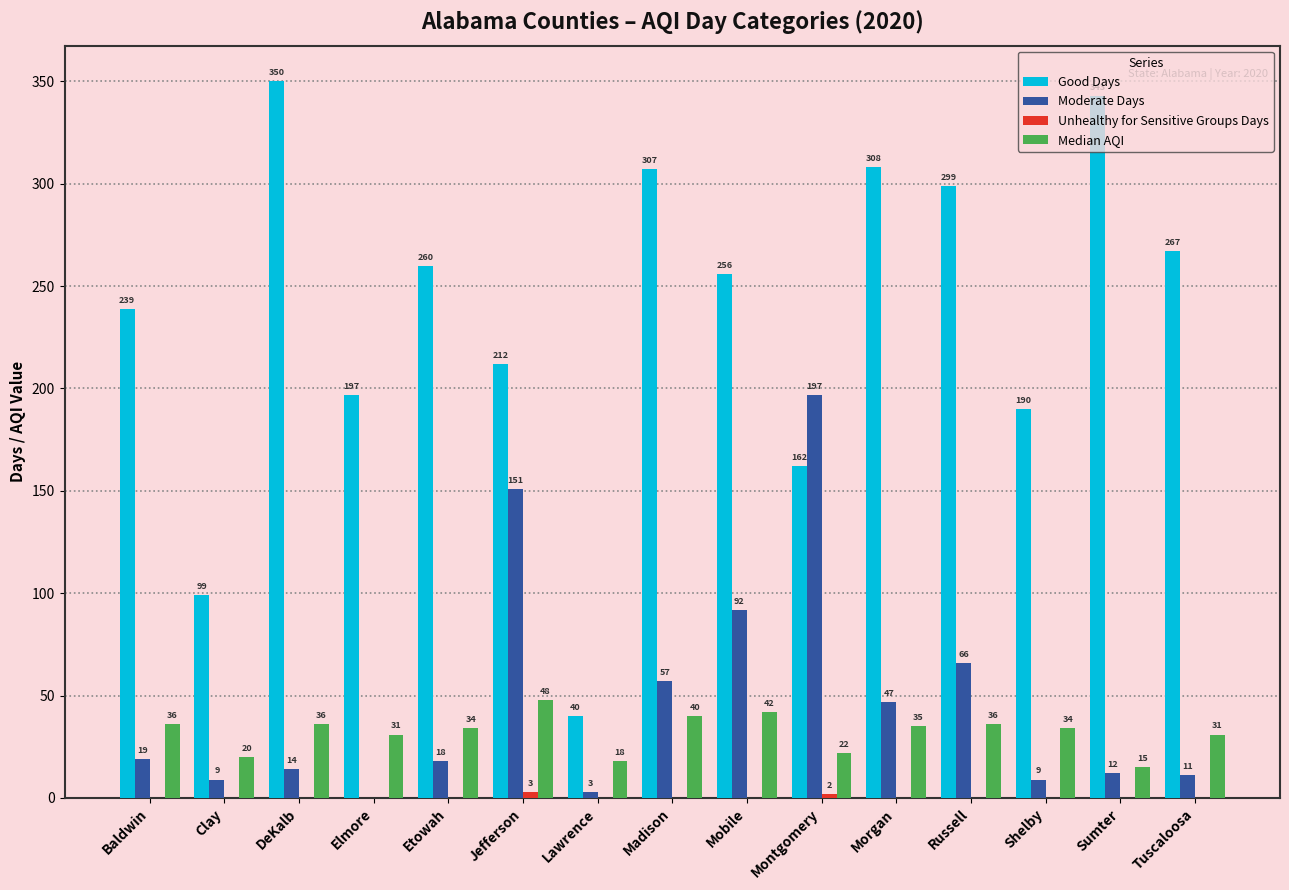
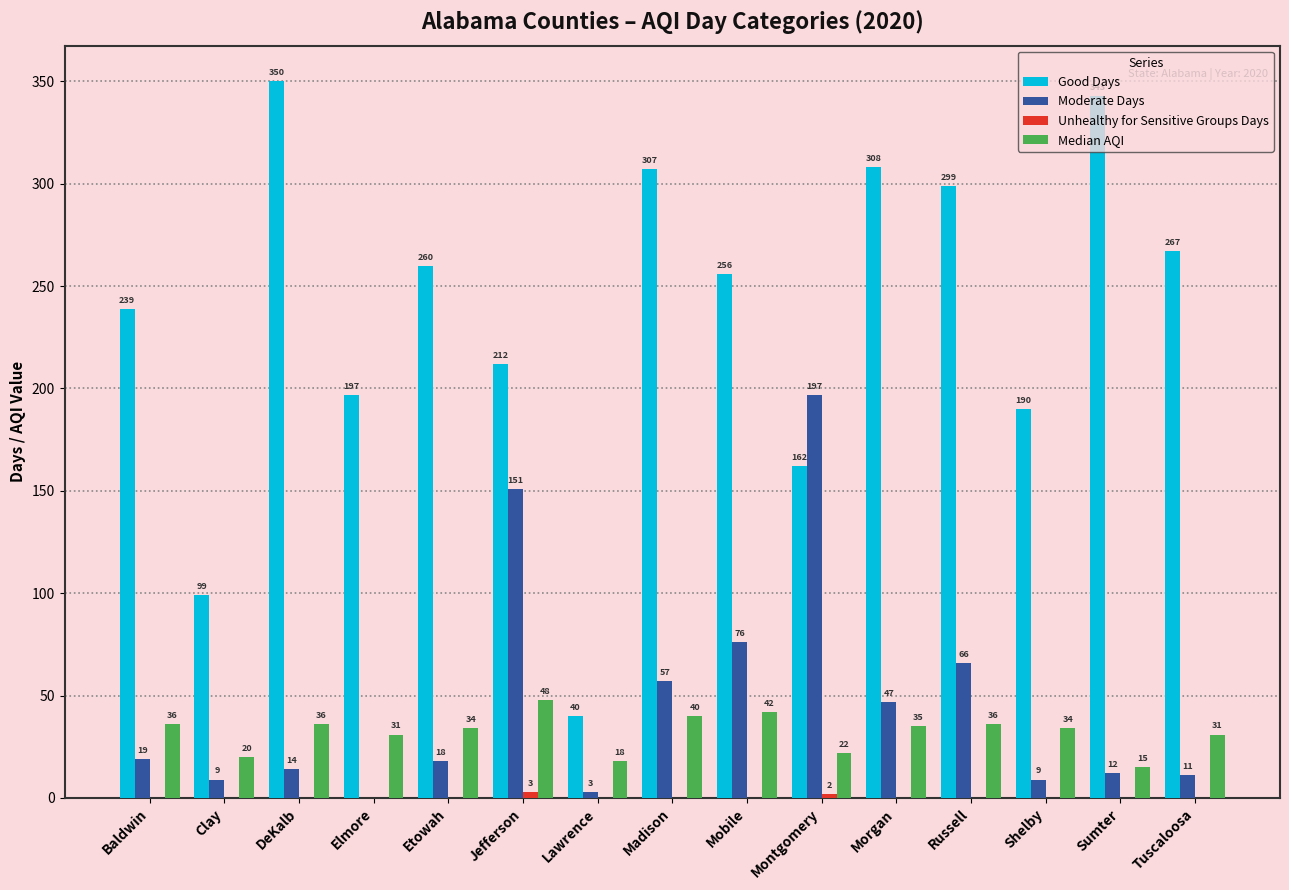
  {
    "Good Days": {
      "Baldwin": 239,
      "Clay": 99,
      "DeKalb": 350,
      "Elmore": 197,
      "Etowah": 260,
      "Jefferson": 212,
      "Lawrence": 40,
      "Madison": 307,
      "Mobile": 256,
      "Montgomery": 162,
      "Morgan": 308,
      "Russell": 299,
      "Shelby": 190,
      "Tuscaloosa": 267
    },
    "Moderate Days": {
      "Baldwin": 19,
      "Clay": 9,
      "DeKalb": 14,
      "Etowah": 18,
      "Jefferson": 151,
      "Lawrence": 3,
      "Madison": 57,
-     "Mobile": 92,
+     "Mobile": 76,
      "Montgomery": 197,
      "Morgan": 47,
      "Russell": 66,
      "Shelby": 9,
      "Sumter": 12,
      "Tuscaloosa": 11
    },
    "Unhealthy for Sensitive Groups Days": {
      "Jefferson": 3,
      "Montgomery": 2
    },
    "Median AQI": {
      "Baldwin": 36,
      "Clay": 20,
      "DeKalb": 36,
      "Elmore": 31,
      "Etowah": 34,
      "Jefferson": 48,
      "Lawrence": 18,
      "Madison": 40,
      "Mobile": 42,
      "Montgomery": 22,
      "Morgan": 35,
      "Russell": 36,
      "Shelby": 34,
      "Sumter": 15,
      "Tuscaloosa": 31
    }
  }
